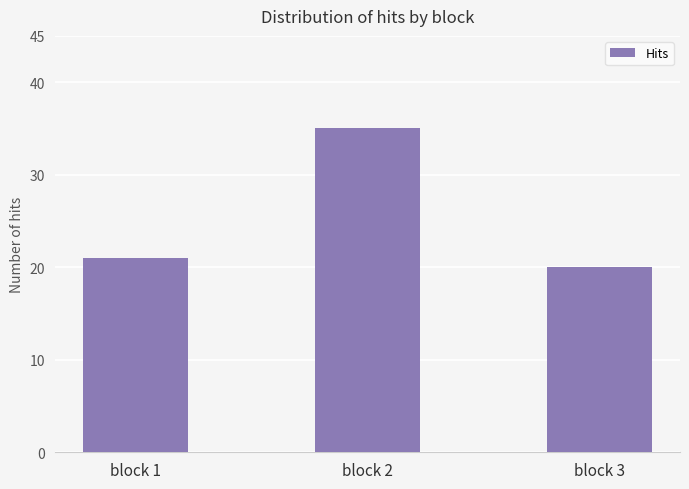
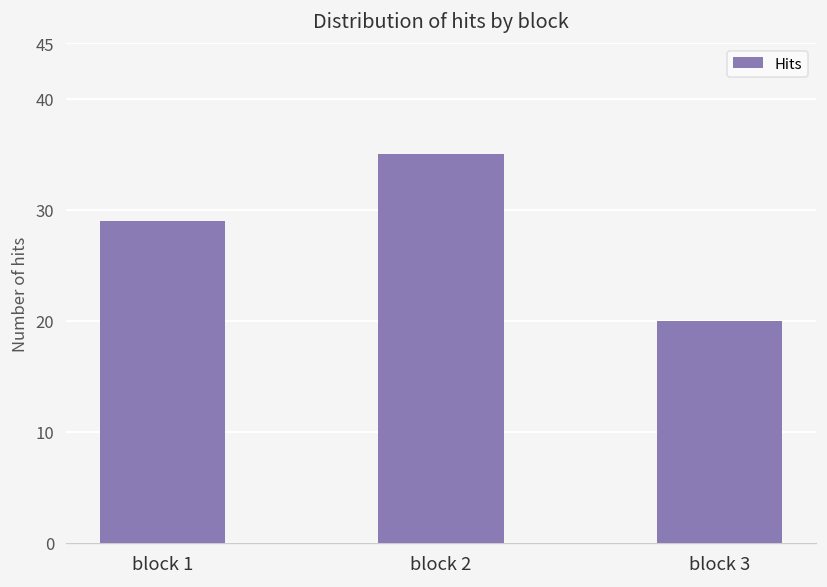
  {
-   "block 1": 21,
+   "block 1": 29,
    "block 2": 35,
    "block 3": 20
  }
